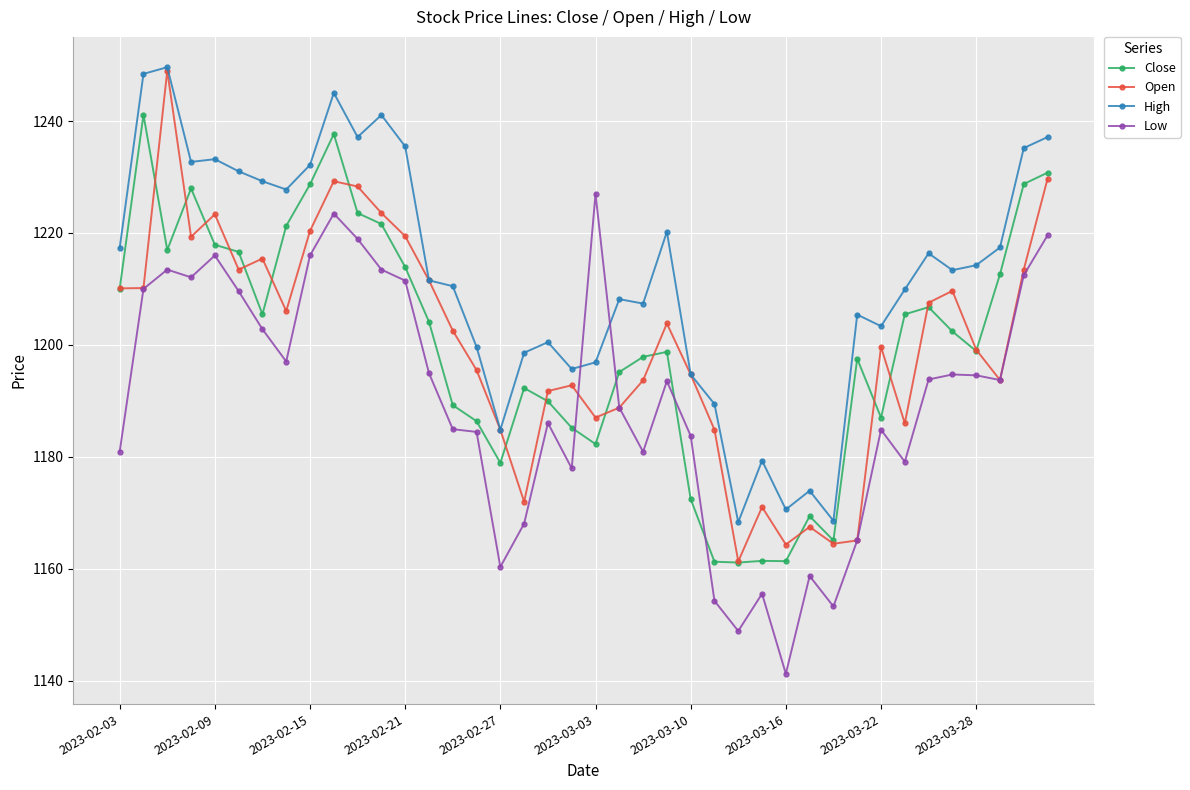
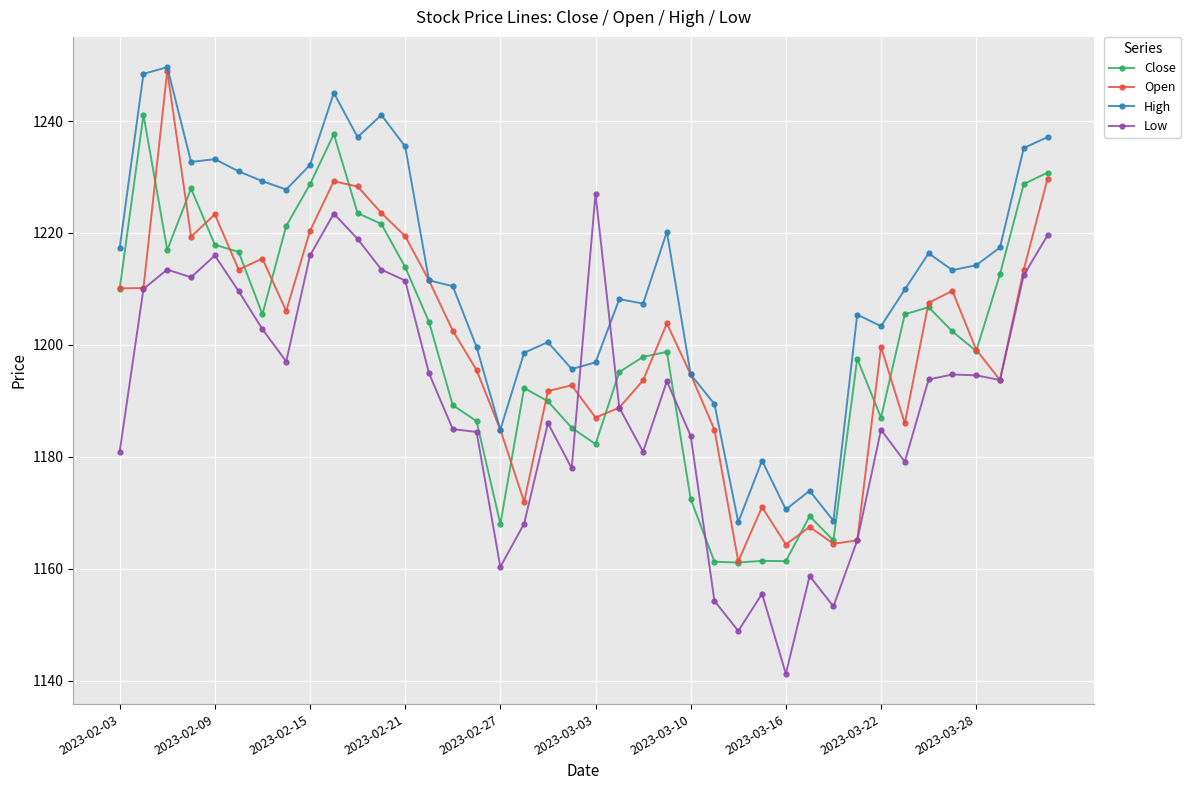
  {
    "Close": {
      "2023-02-09": 1218,
      "2023-02-15": 1229,
      "2023-02-21": 1214,
-     "2023-02-27": 1179,
+     "2023-02-27": 1168,
      "2023-03-03": 1182,
      "2023-03-10": 1172,
      "2023-03-16": 1161,
      "2023-03-22": 1187
    },
    "Open": {
      "2023-02-09": 1223,
      "2023-02-15": 1220,
      "2023-02-21": 1219,
      "2023-03-03": 1187,
      "2023-03-16": 1164,
      "2023-03-22": 1200
    },
    "High": {
      "2023-02-03": 1217,
      "2023-02-09": 1233,
      "2023-02-15": 1232,
      "2023-02-21": 1235,
      "2023-03-03": 1197,
      "2023-03-16": 1171,
      "2023-03-22": 1203,
      "2023-03-28": 1214
    },
    "Low": {
      "2023-02-03": 1181,
      "2023-02-09": 1216,
      "2023-02-15": 1216,
      "2023-02-21": 1211,
      "2023-02-27": 1160,
      "2023-03-03": 1227,
      "2023-03-10": 1184,
      "2023-03-16": 1141,
      "2023-03-22": 1185,
      "2023-03-28": 1195
    }
  }
